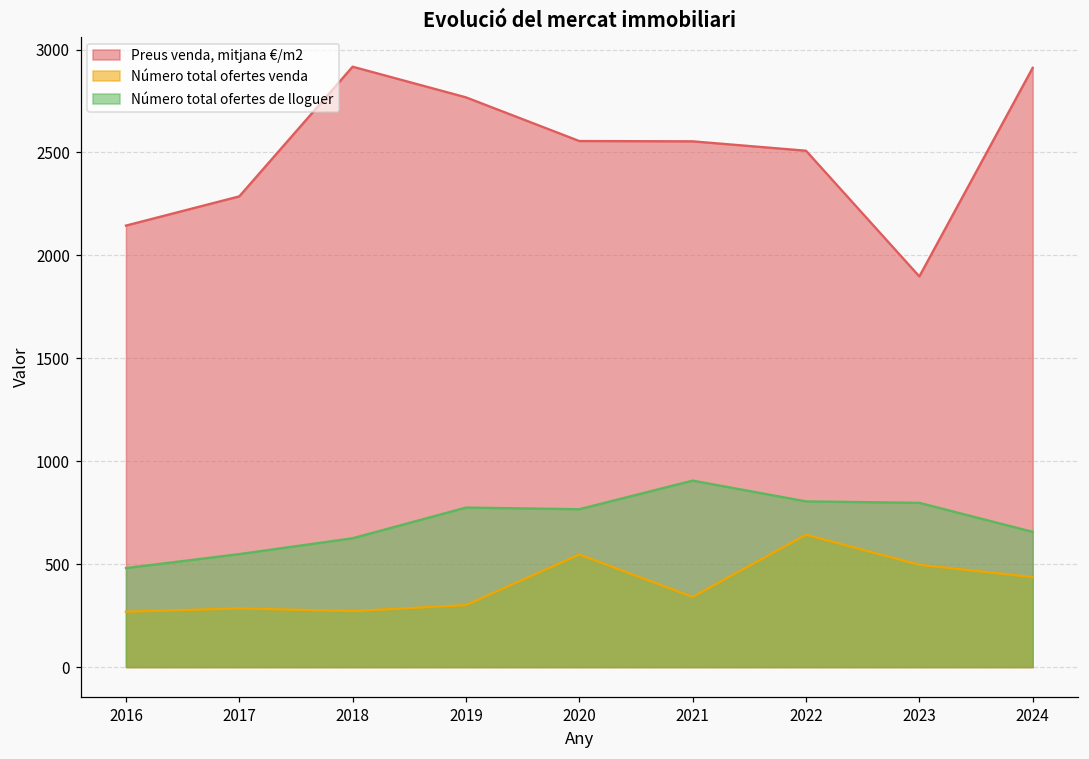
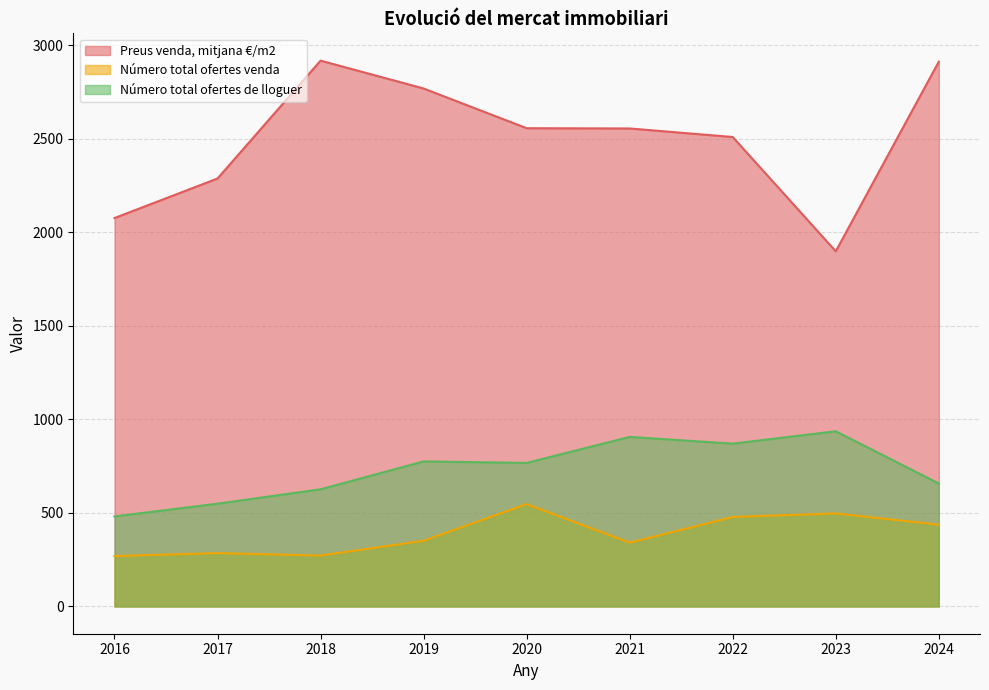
  {
    "Preus venda, mitjana €/m2": {
-     "2016": 2140,
+     "2016": 2080,
      "2017": 2290,
      "2018": 2920,
      "2019": 2770,
      "2020": 2560,
      "2021": 2550,
      "2022": 2510,
      "2023": 1900,
      "2024": 2910
    },
    "Número total ofertes venda": {
      "2016": 270,
      "2017": 290,
      "2018": 270,
-     "2019": 300,
+     "2019": 350,
      "2020": 550,
      "2021": 340,
-     "2022": 640,
+     "2022": 480,
      "2023": 500,
      "2024": 440
    },
    "Número total ofertes de lloguer": {
      "2016": 480,
      "2017": 550,
      "2018": 630,
      "2019": 780,
      "2020": 770,
      "2021": 910,
-     "2022": 810,
-     "2023": 800,
+     "2022": 870,
+     "2023": 940,
      "2024": 660
    }
  }
